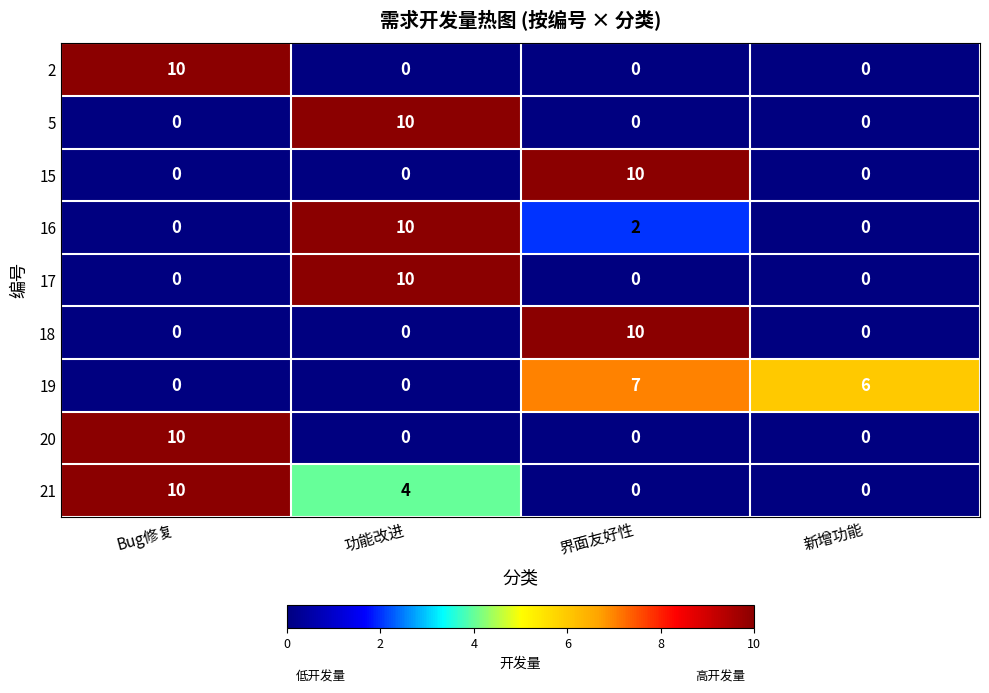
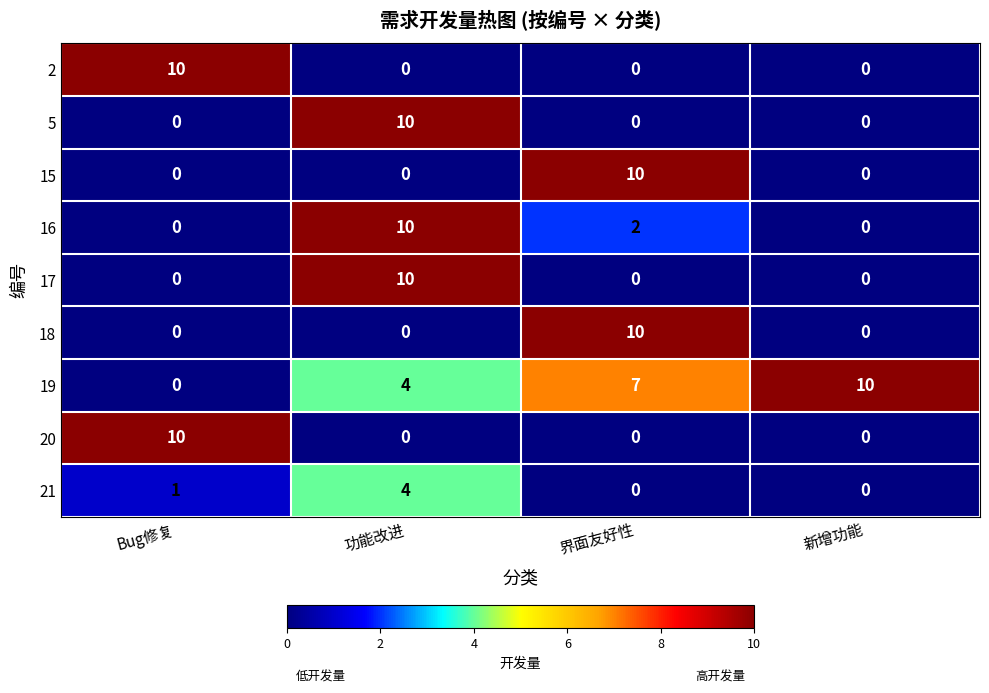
  {
    "2": {
      "Bug修复": 10,
      "功能改进": 0,
      "界面友好性": 0,
      "新增功能": 0
    },
    "5": {
      "Bug修复": 0,
      "功能改进": 10,
      "界面友好性": 0,
      "新增功能": 0
    },
    "15": {
      "Bug修复": 0,
      "功能改进": 0,
      "界面友好性": 10,
      "新增功能": 0
    },
    "16": {
      "Bug修复": 0,
      "功能改进": 10,
      "界面友好性": 2,
      "新增功能": 0
    },
    "17": {
      "Bug修复": 0,
      "功能改进": 10,
      "界面友好性": 0,
      "新增功能": 0
    },
    "18": {
      "Bug修复": 0,
      "功能改进": 0,
      "界面友好性": 10,
      "新增功能": 0
    },
    "19": {
      "Bug修复": 0,
-     "功能改进": 0,
+     "功能改进": 4,
      "界面友好性": 7,
-     "新增功能": 6
+     "新增功能": 10
    },
    "20": {
      "Bug修复": 10,
      "功能改进": 0,
      "界面友好性": 0,
      "新增功能": 0
    },
    "21": {
-     "Bug修复": 10,
+     "Bug修复": 1,
      "功能改进": 4,
      "界面友好性": 0,
      "新增功能": 0
    }
  }
